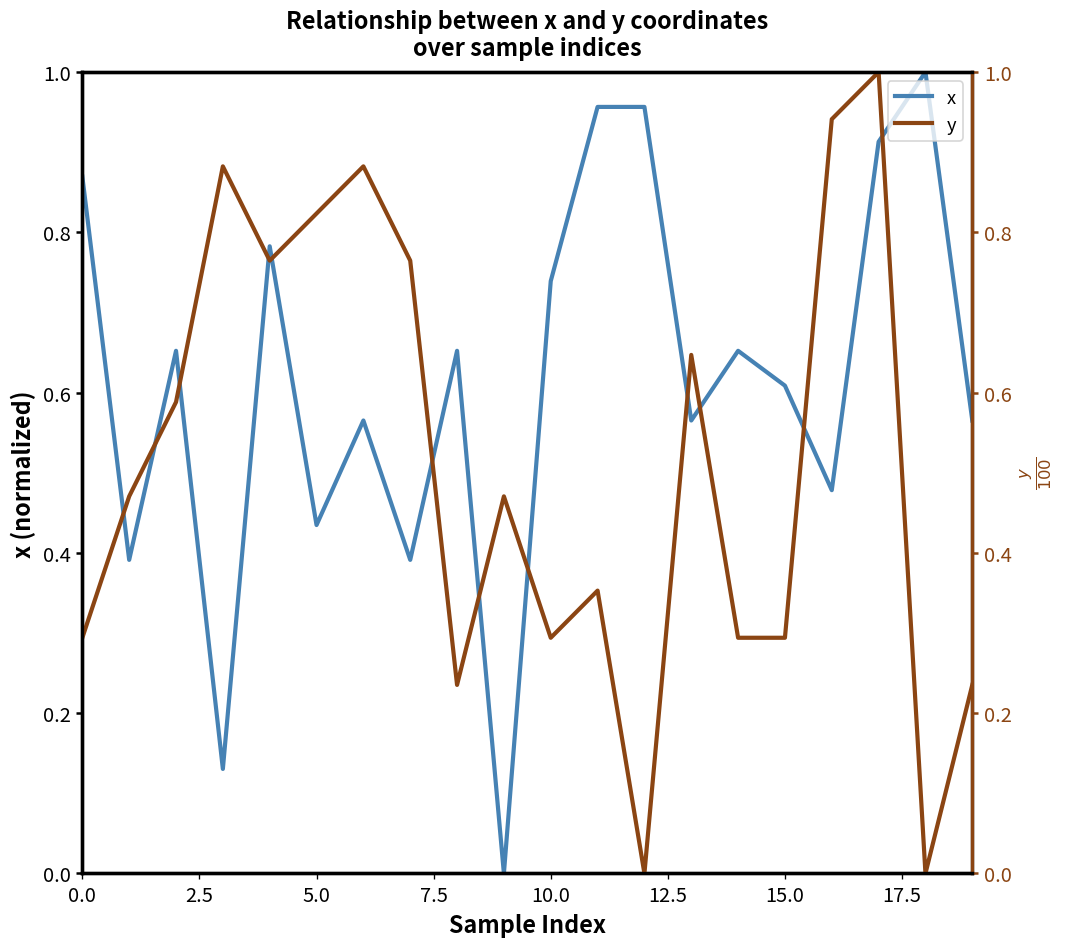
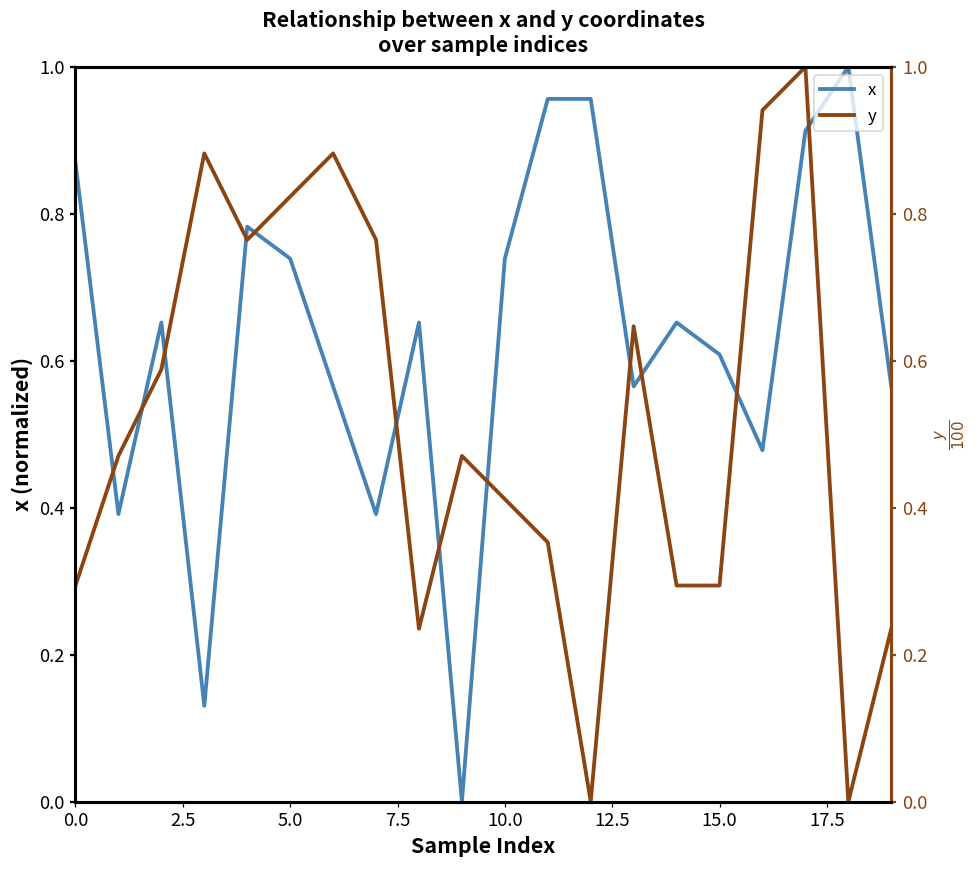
  {
    "x": {
      "0.0": 0.87,
-     "5.0": 0.43,
+     "5.0": 0.74,
      "10.0": 0.74,
      "15.0": 0.61
    },
    "y": {
      "0.0": 0.29,
      "5.0": 0.82,
-     "10.0": 0.29,
+     "10.0": 0.41,
      "15.0": 0.29
    }
  }
